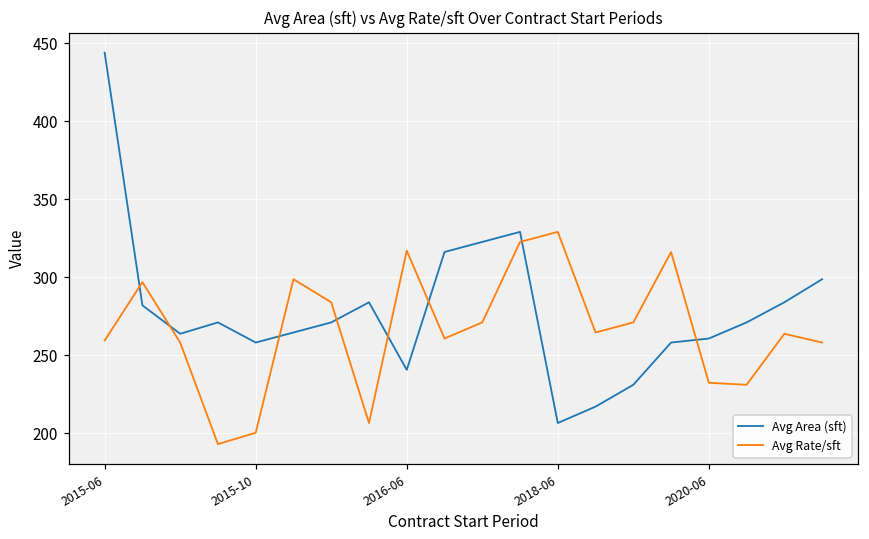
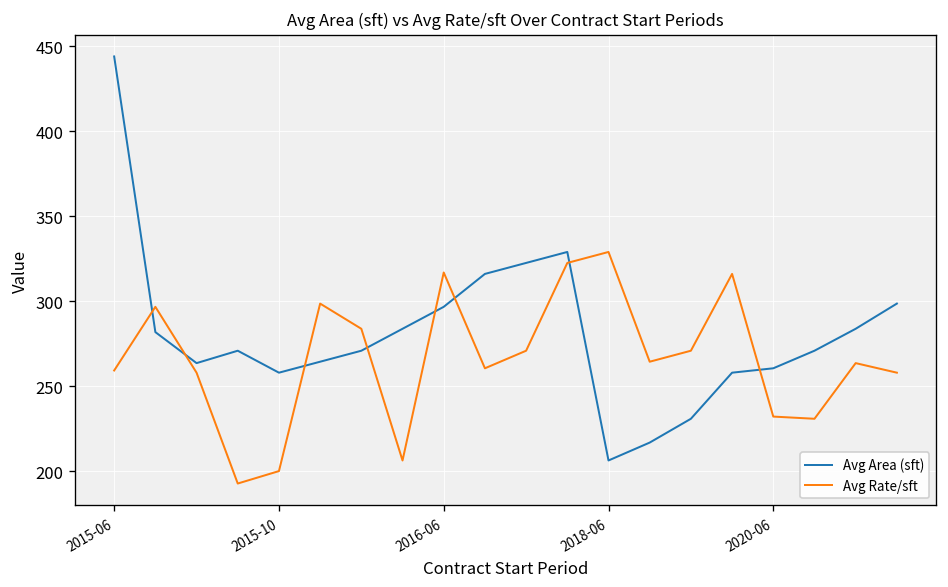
  {
    "Avg Area (sft)": {
      "2015-06": 444,
      "2015-10": 258,
-     "2016-06": 241,
+     "2016-06": 297,
      "2018-06": 206,
      "2020-06": 261
    },
    "Avg Rate/sft": {
      "2015-06": 259,
      "2015-10": 200,
      "2016-06": 317,
      "2018-06": 329,
      "2020-06": 232
    }
  }
